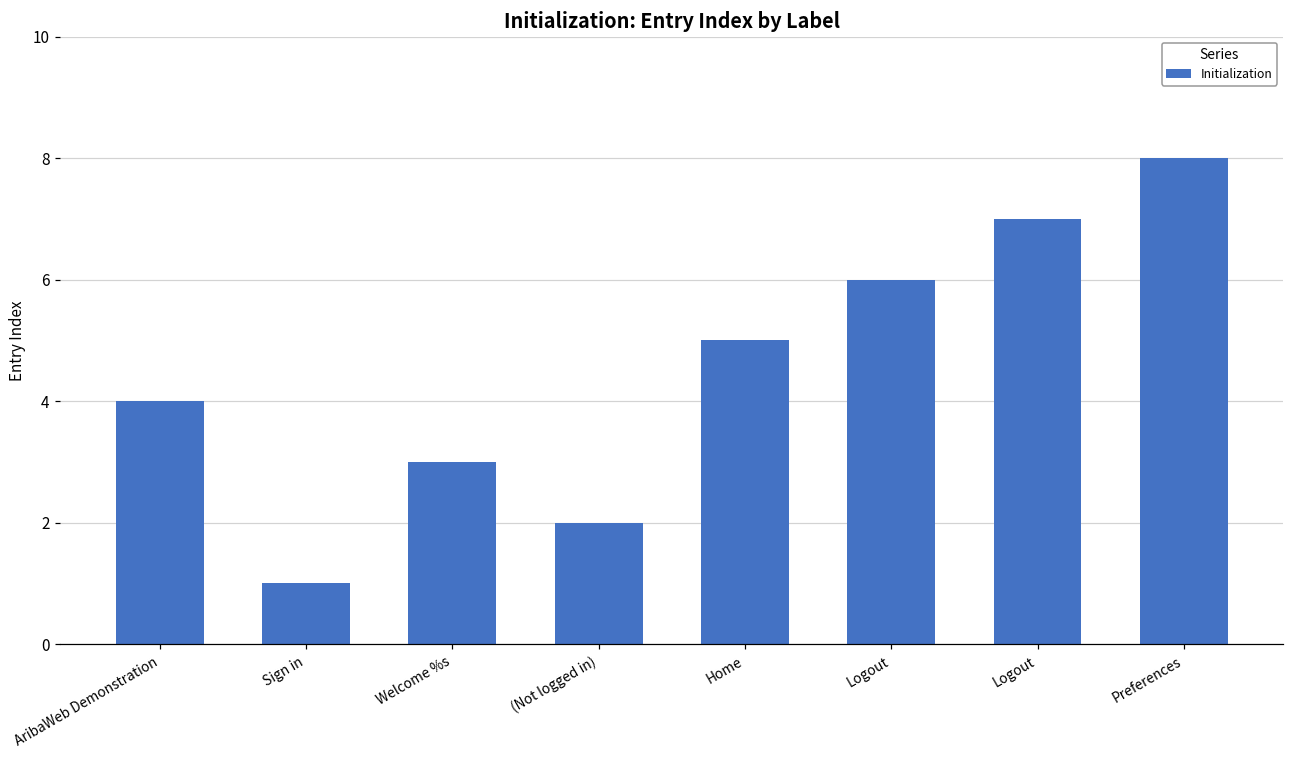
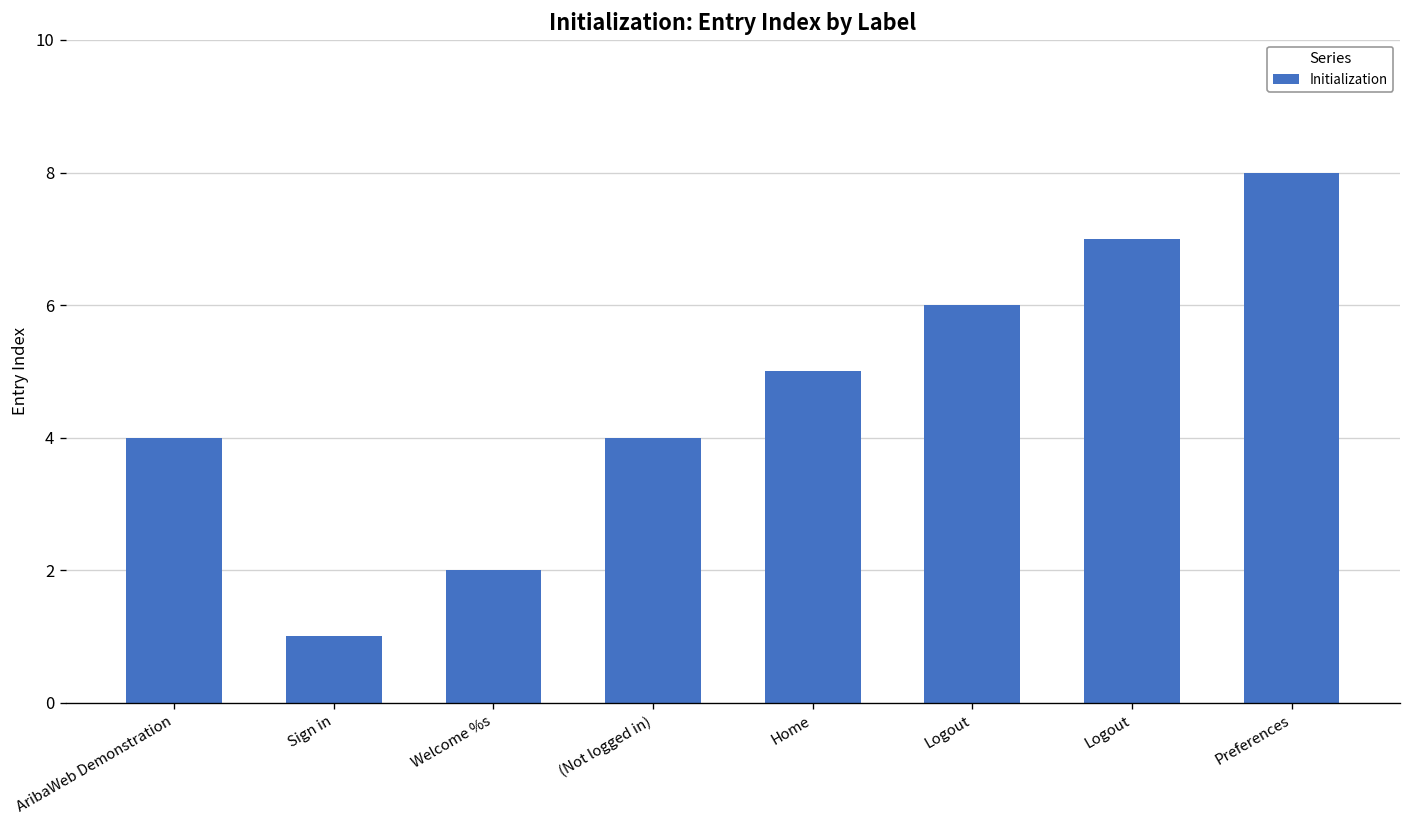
  {
    "AribaWeb Demonstration": 4,
    "Sign in": 1,
-   "Welcome %s": 3,
-   "(Not logged in)": 2,
+   "Welcome %s": 2,
+   "(Not logged in)": 4,
    "Home": 5,
    "Preferences": 8
  }
